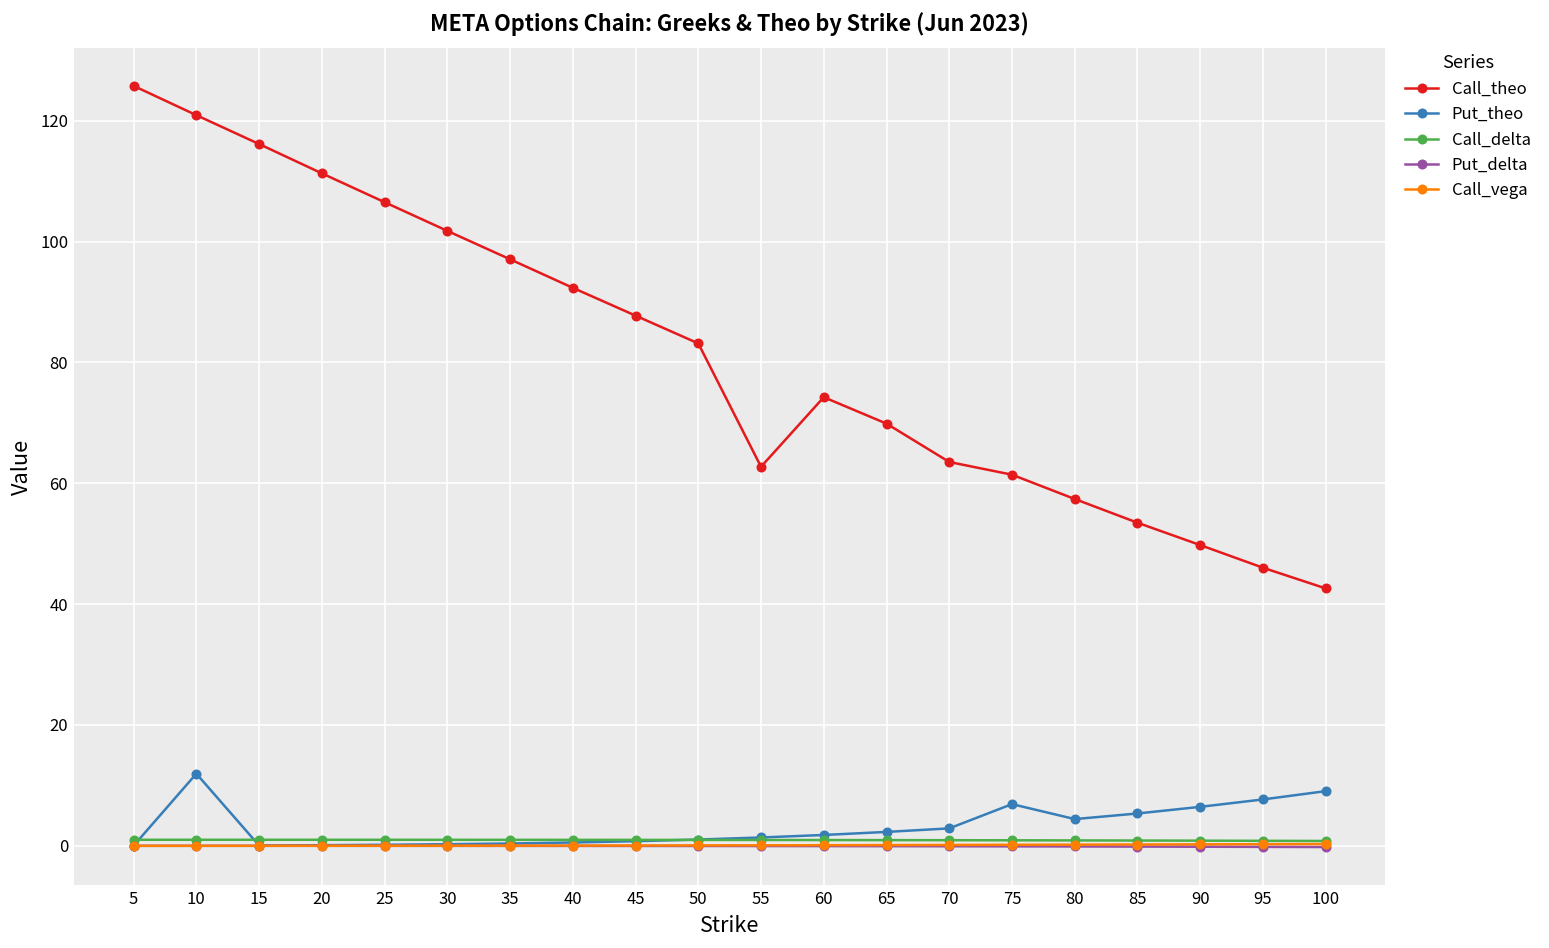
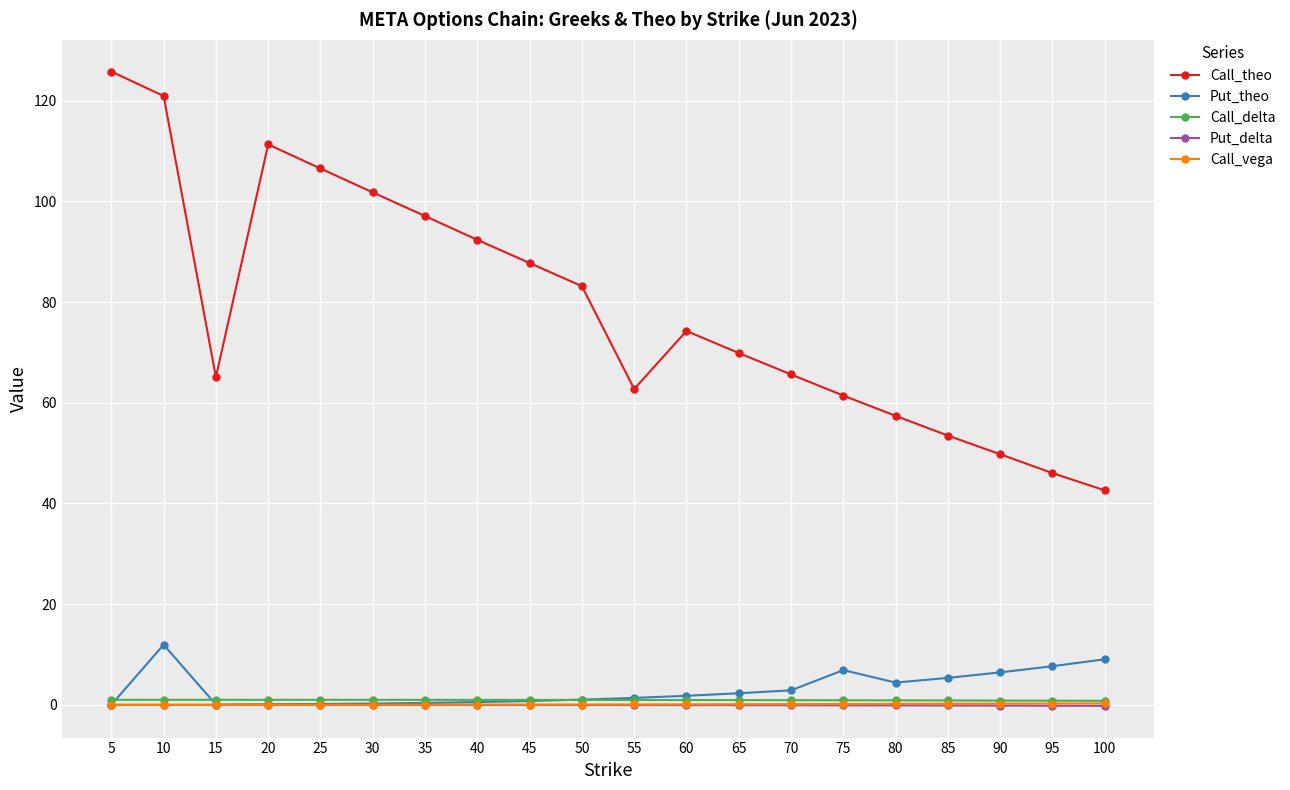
  {
    "Call_theo": {
      "5": 126,
      "10": 121,
-     "15": 116,
+     "15": 65,
      "20": 111,
      "25": 107,
      "30": 102,
      "35": 97,
      "40": 92,
      "45": 88,
      "50": 83,
      "55": 63,
      "60": 74,
      "65": 70,
-     "70": 64,
+     "70": 66,
      "75": 61,
      "80": 57,
      "85": 53,
      "90": 50,
      "95": 46,
      "100": 43
    },
    "Put_theo": {
      "10": 12,
      "60": 2,
      "65": 2,
      "70": 3,
      "75": 7,
      "80": 4,
      "85": 5,
      "90": 6,
      "95": 8,
      "100": 9
    },
    "Call_delta": {
      "5": 1,
      "10": 1,
      "15": 1,
      "20": 1,
      "25": 1,
      "30": 1,
      "35": 1,
      "60": 1,
      "65": 1,
      "70": 1,
      "75": 1,
      "80": 1,
      "85": 1,
      "90": 1,
      "95": 1,
      "100": 1
    }
  }
